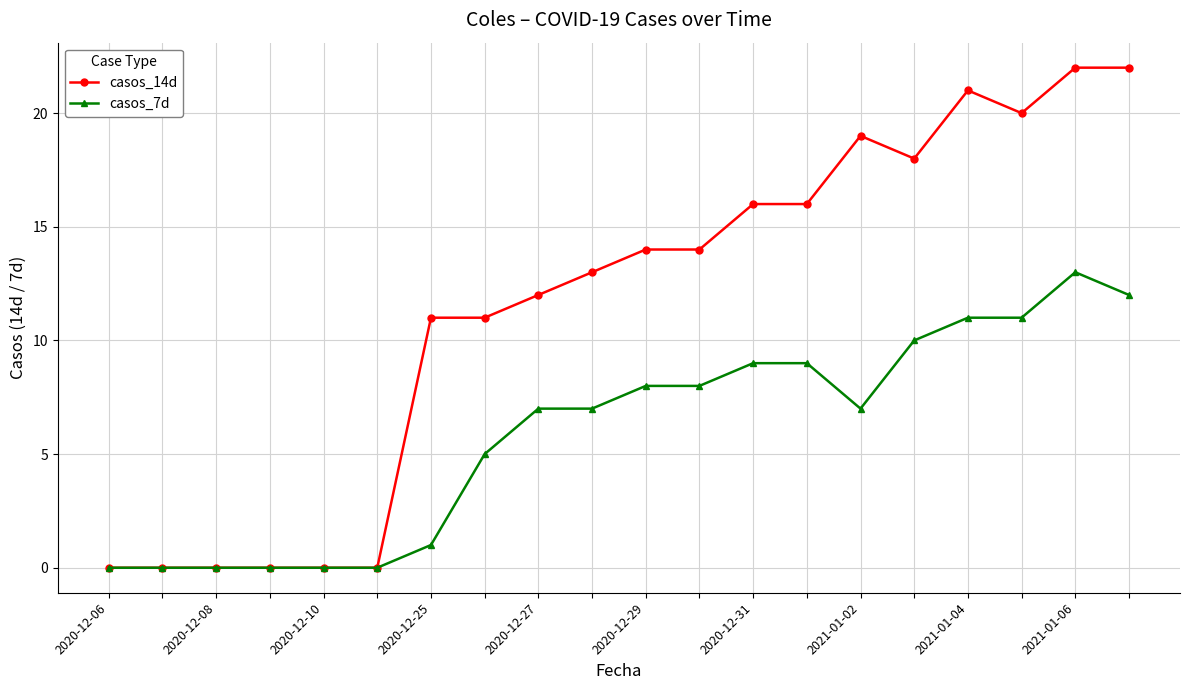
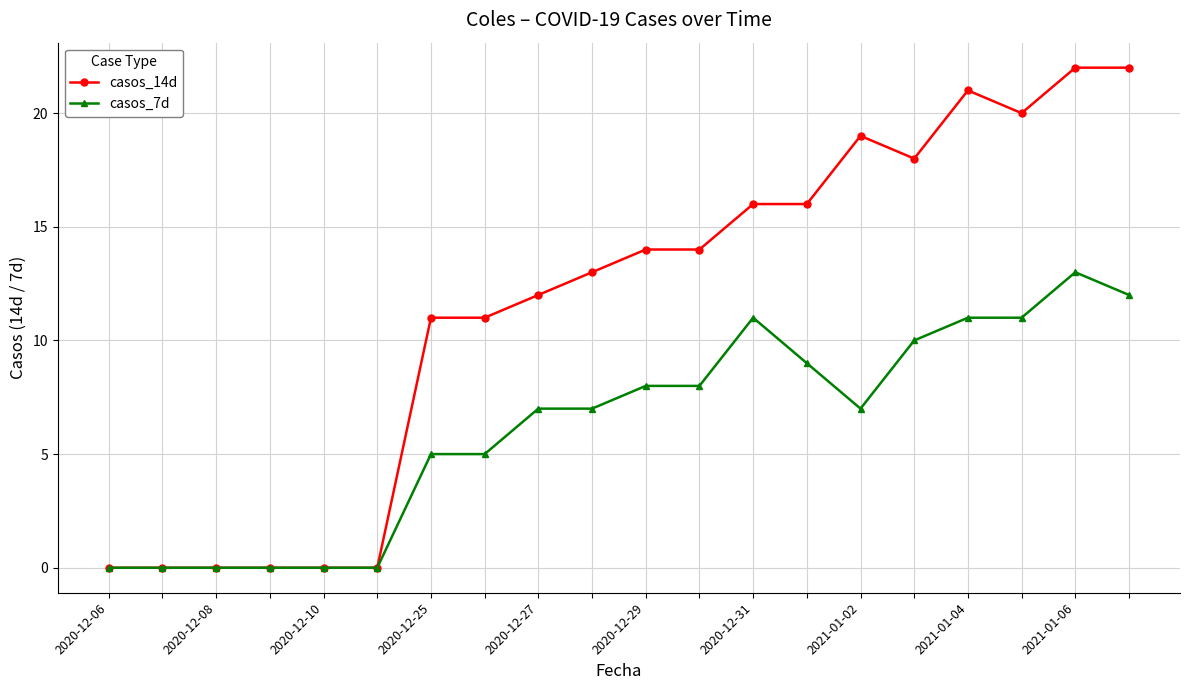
  {
    "casos_14d": {
      "2020-12-25": 11,
      "2020-12-27": 12,
      "2020-12-29": 14,
      "2020-12-31": 16,
      "2021-01-02": 19,
      "2021-01-04": 21,
      "2021-01-06": 22
    },
    "casos_7d": {
-     "2020-12-25": 1,
+     "2020-12-25": 5,
      "2020-12-27": 7,
      "2020-12-29": 8,
-     "2020-12-31": 9,
+     "2020-12-31": 11,
      "2021-01-02": 7,
      "2021-01-04": 11,
      "2021-01-06": 13
    }
  }
